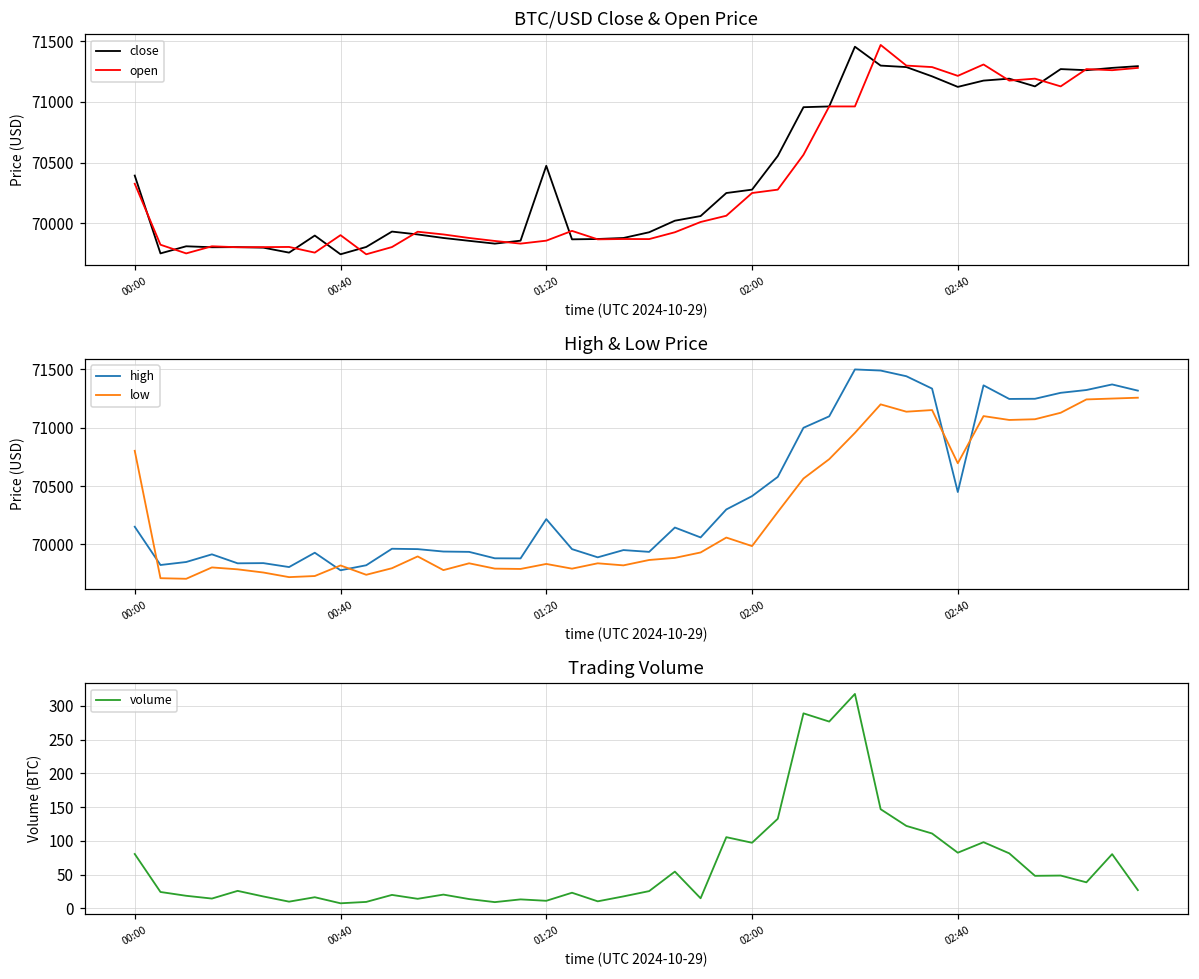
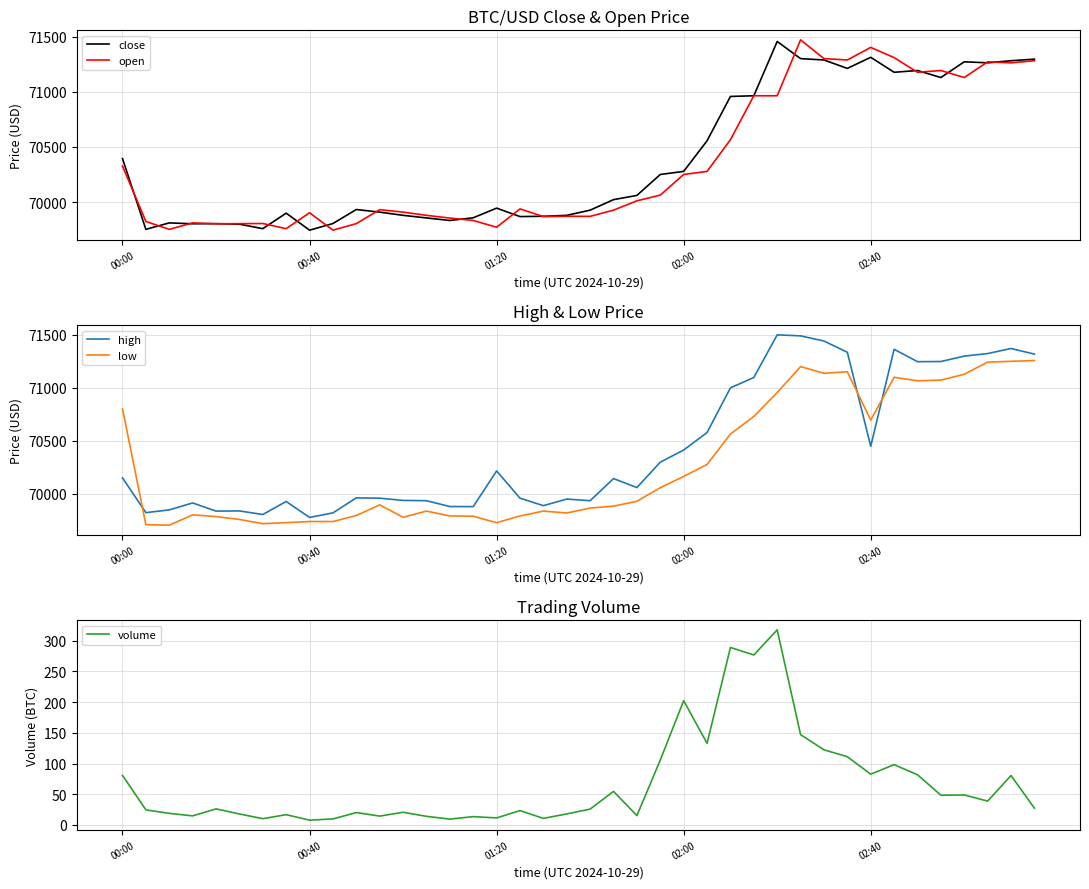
  {
    "BTC/USD Close & Open Price": {
      "close": {
        "00:00": 70390,
        "00:40": 69750,
-       "01:20": 70470,
+       "01:20": 69940,
        "02:00": 70280,
-       "02:40": 71120
+       "02:40": 71310
      },
      "open": {
        "00:00": 70330,
        "00:40": 69900,
-       "01:20": 69860,
+       "01:20": 69770,
        "02:00": 70250,
-       "02:40": 71220
+       "02:40": 71400
      }
    },
    "High & Low Price": {
      "high": {
        "00:00": 70150,
        "00:40": 69780,
        "01:20": 70220,
        "02:00": 70410,
        "02:40": 70450
      },
      "low": {
        "00:00": 70800,
-       "00:40": 69820,
-       "01:20": 69830,
-       "02:00": 69990,
+       "00:40": 69740,
+       "01:20": 69730,
+       "02:00": 70170,
        "02:40": 70700
      }
    },
    "Trading Volume": {
      "00:00": 80,
      "00:40": 10,
      "01:20": 10,
-     "02:00": 100,
+     "02:00": 200,
      "02:40": 80
    }
  }
